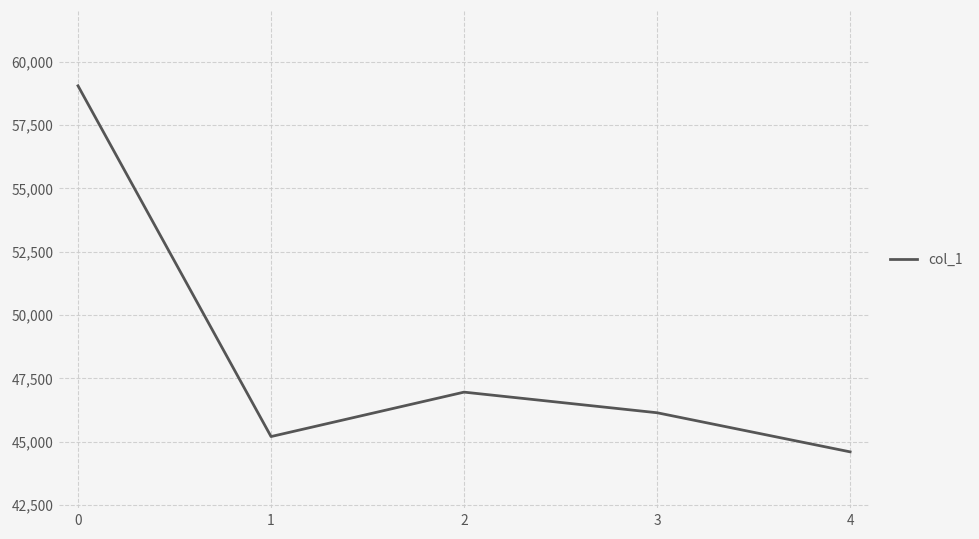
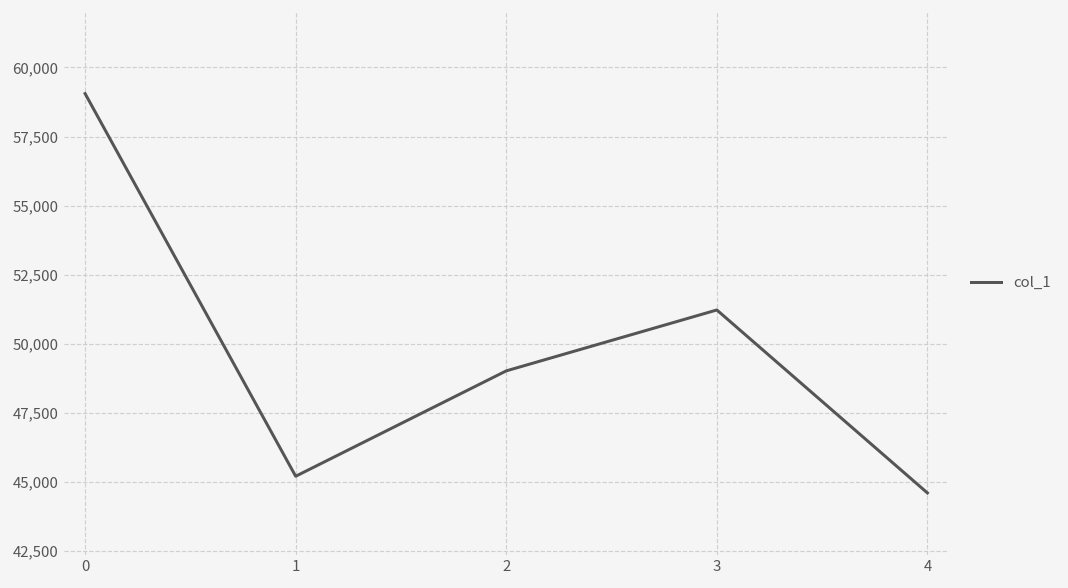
  {
    "0": "59,100",
    "1": "45,200",
-   "2": "47,000",
-   "3": "46,100",
+   "2": "49,000",
+   "3": "51,200",
    "4": "44,600"
  }
